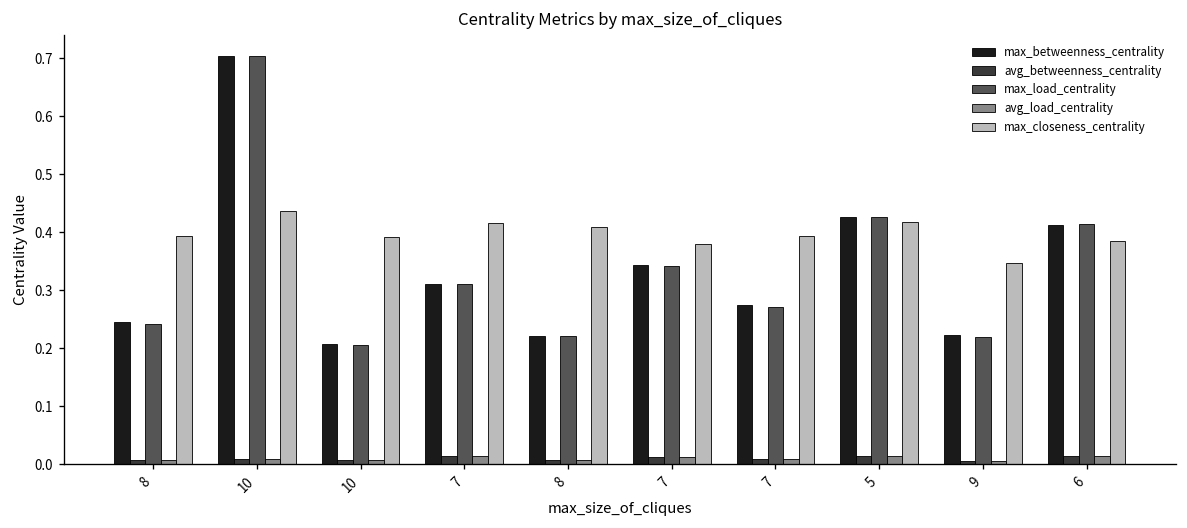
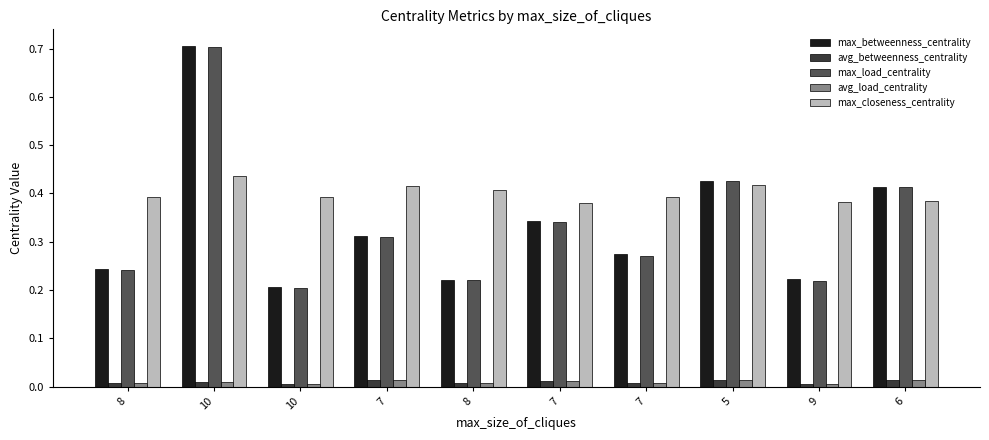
  {
    "avg_load_centrality": {
      "5": 0.01,
      "9": 0.01,
      "6": 0.01
    },
    "max_closeness_centrality": {
      "5": 0.42,
-     "9": 0.35,
+     "9": 0.38,
      "6": 0.39
    }
  }
